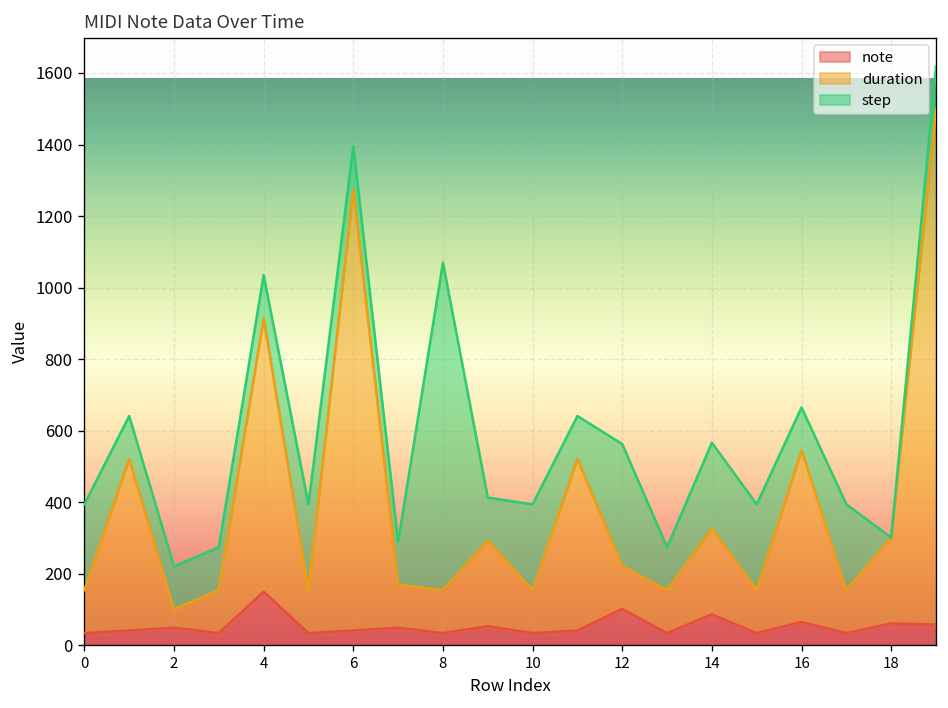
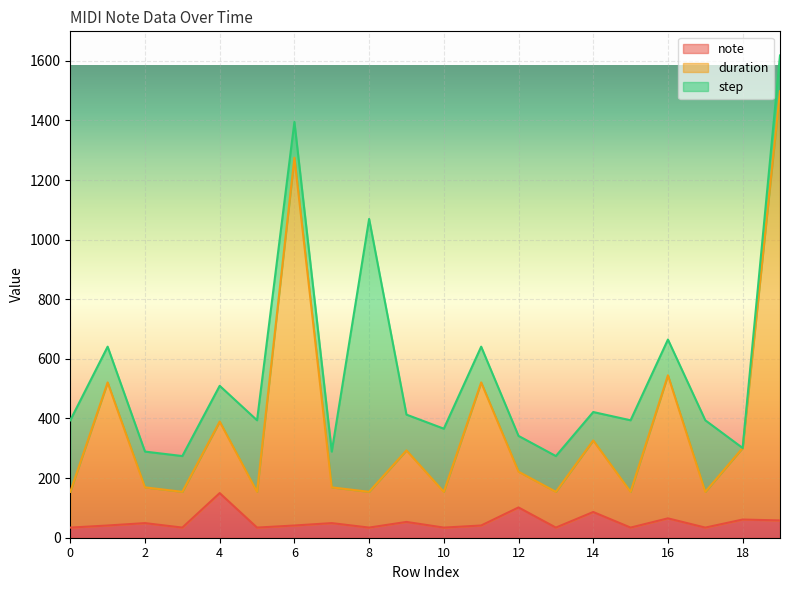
  {
    "note": {
      "0": 30,
      "2": 50,
      "4": 150,
      "6": 40,
      "8": 30,
      "10": 30,
      "12": 100,
      "14": 90,
      "16": 70,
      "18": 60
    },
    "duration": {
      "0": 120,
-     "2": 50,
-     "4": 770,
+     "2": 120,
+     "4": 240,
      "6": 1230,
      "8": 120,
      "10": 120,
      "12": 120,
      "14": 240,
      "16": 480
    },
    "step": {
      "0": 240,
      "2": 120,
      "4": 120,
      "6": 120,
      "8": 920,
-     "10": 240,
-     "12": 340,
-     "14": 240,
+     "10": 210,
+     "12": 120,
+     "14": 100,
      "16": 120
    }
  }
